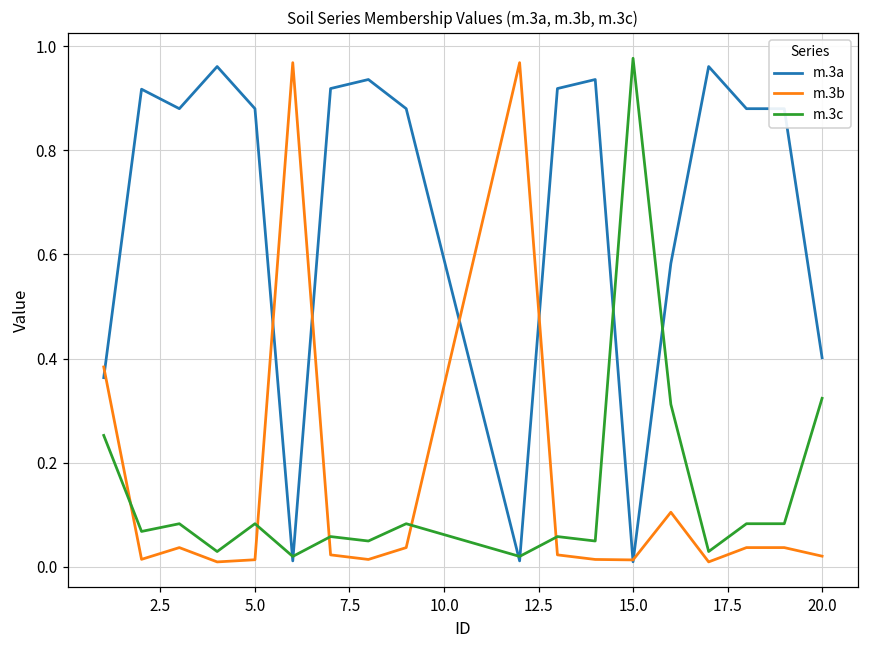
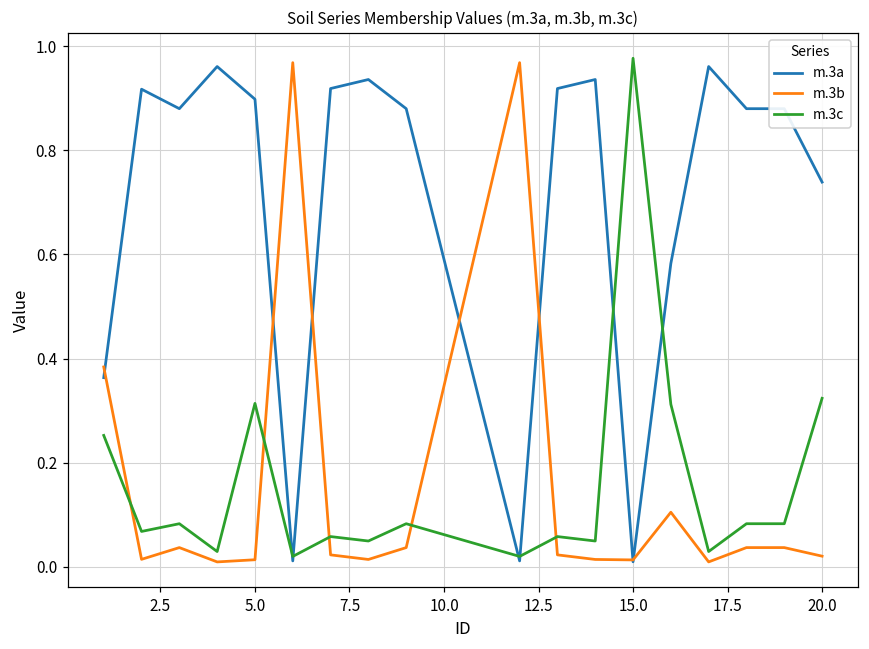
  {
    "m.3a": {
-     "5.0": 0.88,
-     "20.0": 0.40
+     "5.0": 0.90,
+     "20.0": 0.74
    },
    "m.3b": {
      "5.0": 0.01,
      "20.0": 0.02
    },
    "m.3c": {
-     "5.0": 0.08,
+     "5.0": 0.31,
      "15.0": 0.98,
      "20.0": 0.32
    }
  }
